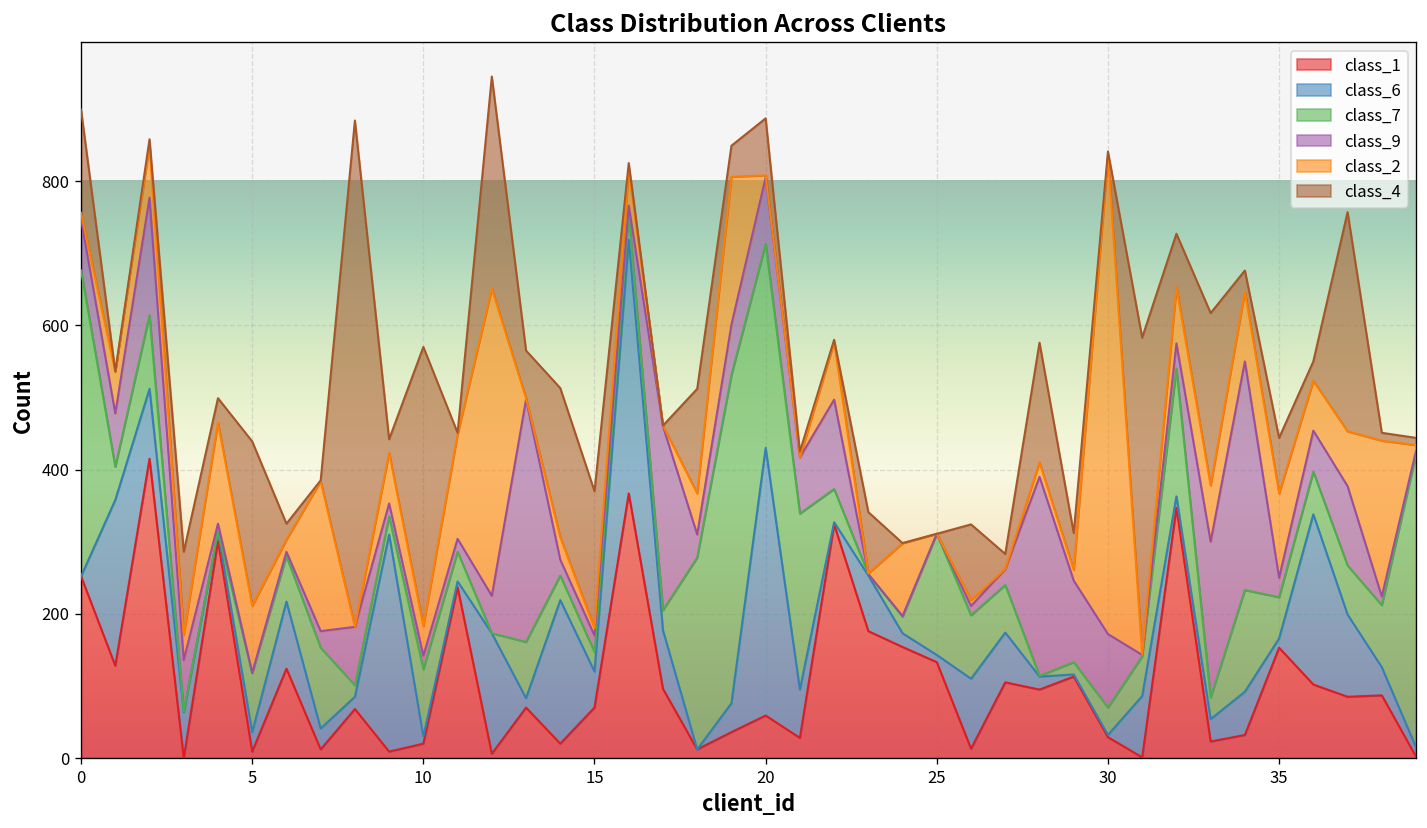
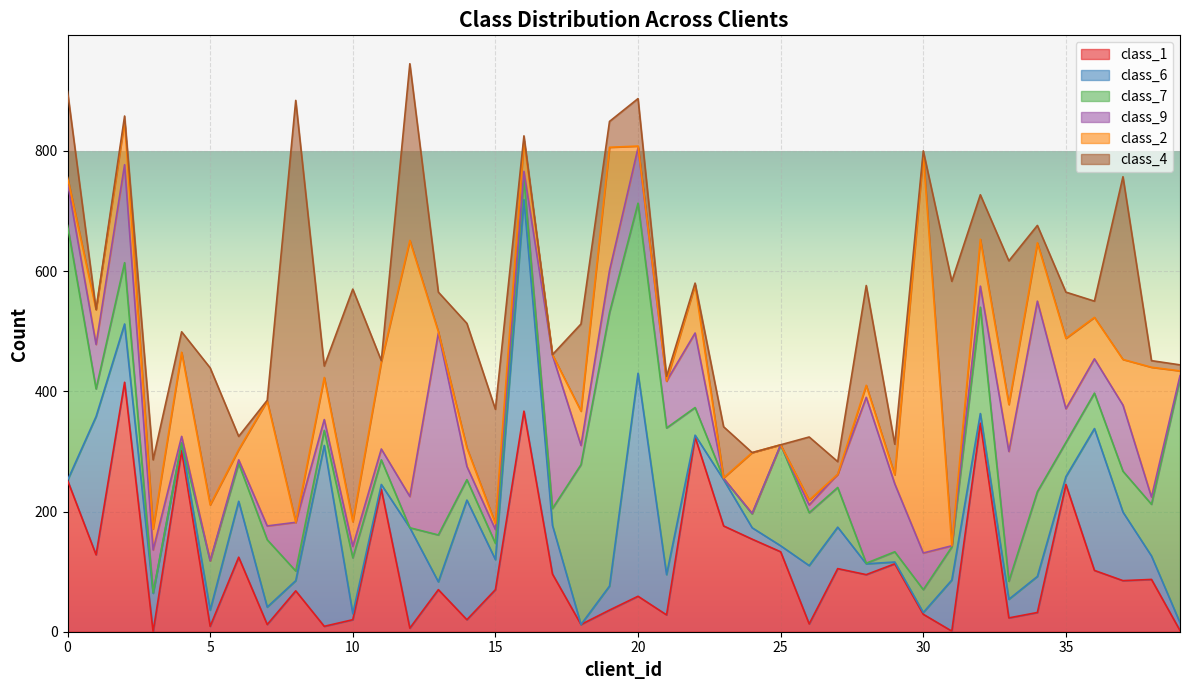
  {
    "class_1": {
      "5": 10,
      "10": 20,
      "15": 70,
      "20": 60,
      "25": 130,
-     "35": 150
+     "35": 250
    },
    "class_6": {
      "5": 30,
      "10": 10,
      "15": 50,
      "20": 370,
      "25": 10,
      "35": 10
    },
    "class_7": {
      "0": 420,
      "10": 90,
      "15": 30,
      "20": 280,
      "30": 40,
      "35": 60
    },
    "class_9": {
      "0": 70,
      "10": 20,
      "15": 20,
-     "30": 100,
-     "35": 30
+     "30": 60,
+     "35": 60
    },
    "class_2": {
      "0": 10,
      "5": 90,
      "10": 40,
      "15": 10,
      "30": 660,
      "35": 120
    },
    "class_4": {
      "0": 140,
      "5": 230,
      "10": 390,
      "15": 190,
      "20": 80,
      "30": 10,
      "35": 80
    }
  }
